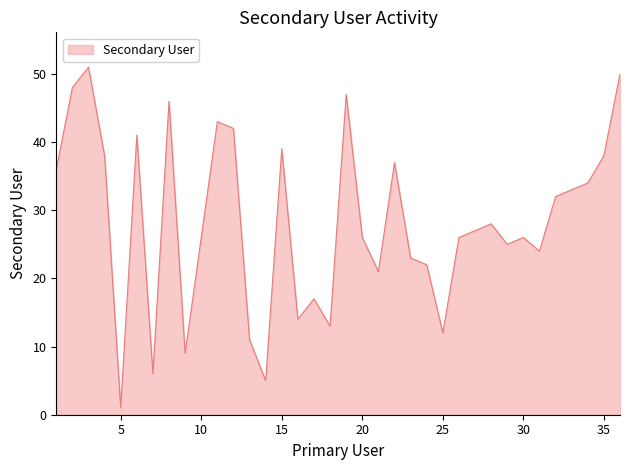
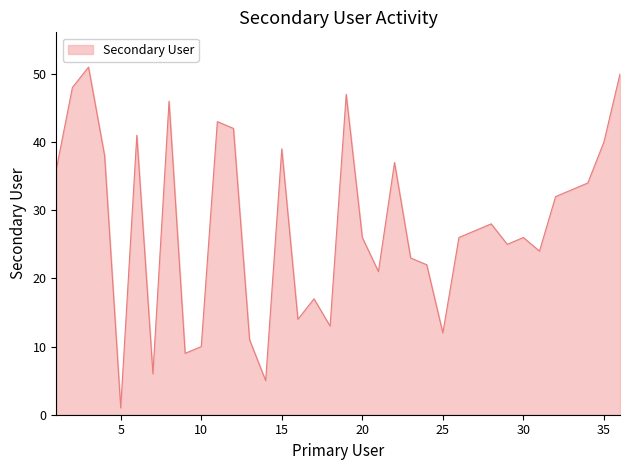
  {
    "5": 1,
-   "10": 26,
+   "10": 10,
    "15": 39,
    "20": 26,
    "25": 12,
    "30": 26,
-   "35": 38
+   "35": 40
  }
